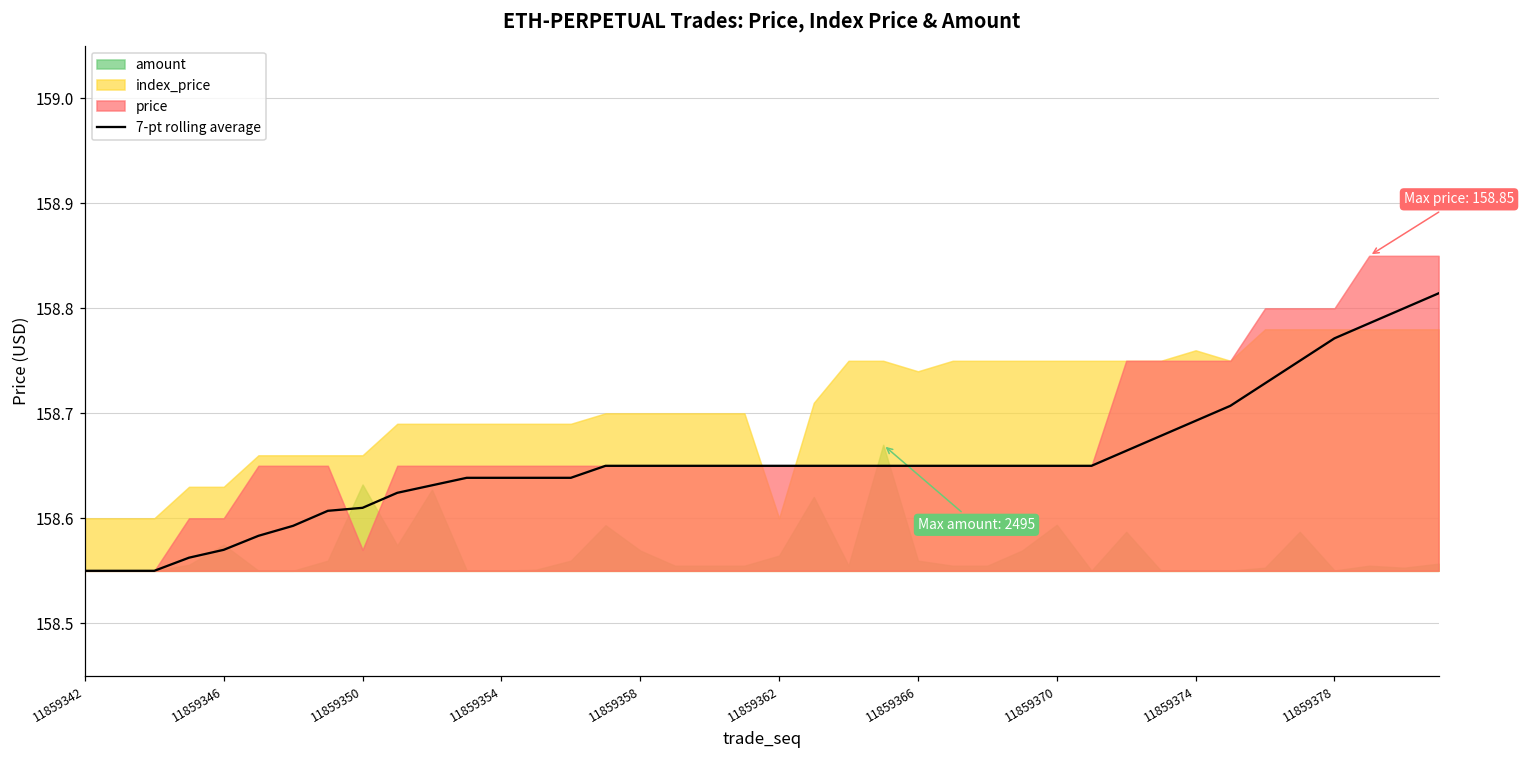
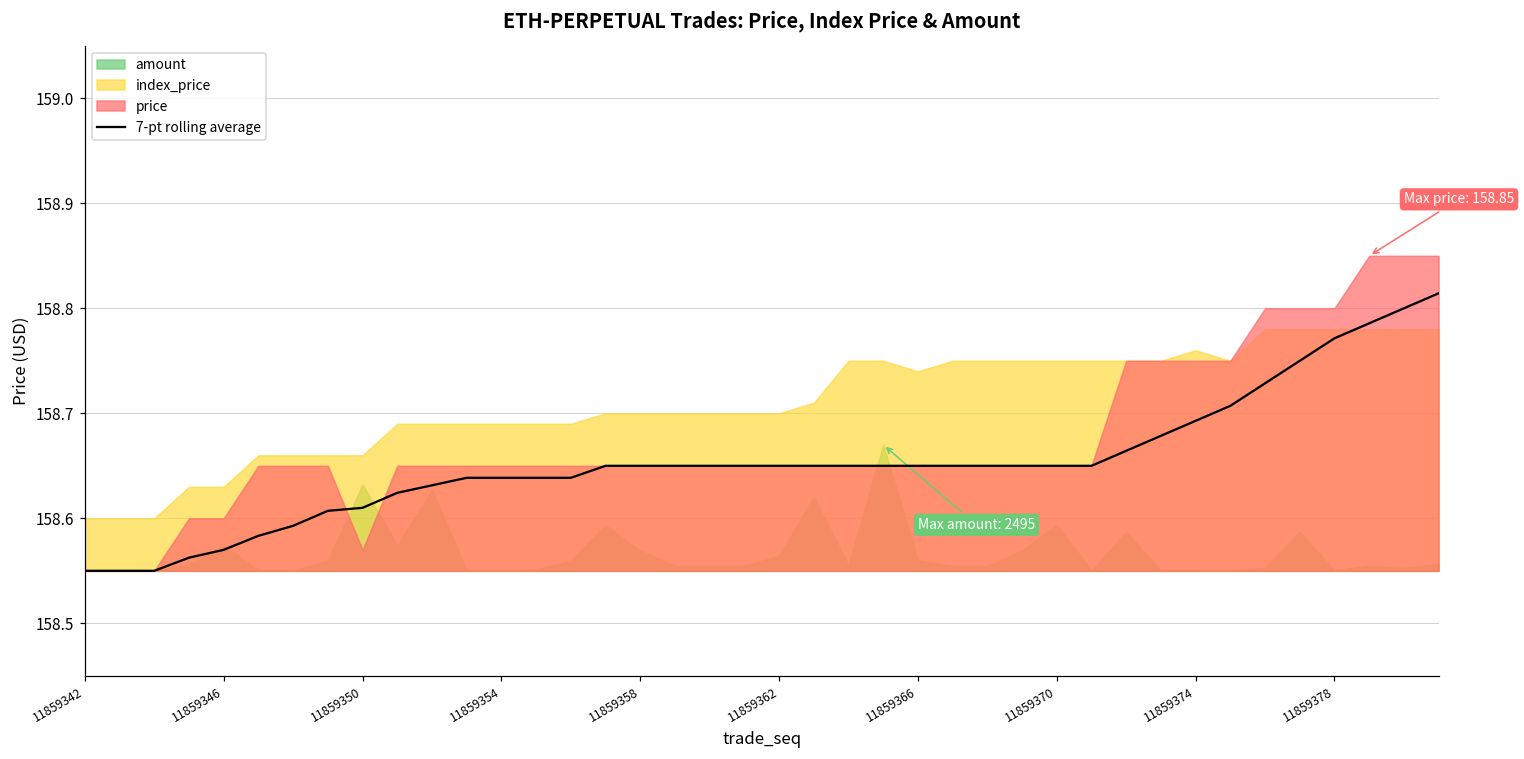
  {
    "7-pt rolling average": {
      "11859346": 158.57,
      "11859350": 158.61,
      "11859354": 158.64,
      "11859374": 158.69,
      "11859378": 158.77
    },
    "amount": {
      "11859346": 158.57,
      "11859350": 158.63,
      "11859358": 158.57,
      "11859362": 158.56,
      "11859366": 158.56,
      "11859370": 158.59
    },
    "index_price": {
      "11859346": 158.63,
      "11859350": 158.66,
      "11859358": 158.7,
-     "11859362": 158.6,
+     "11859362": 158.7,
      "11859366": 158.74,
      "11859370": 158.75,
      "11859378": 158.78
    },
    "price": {
      "11859346": 158.6,
      "11859350": 158.57,
      "11859378": 158.8
    }
  }
